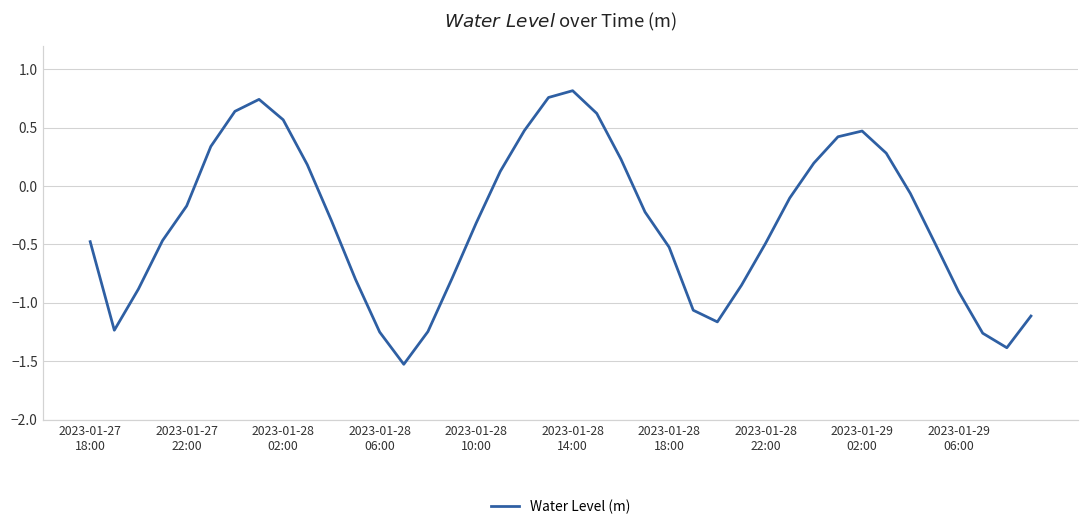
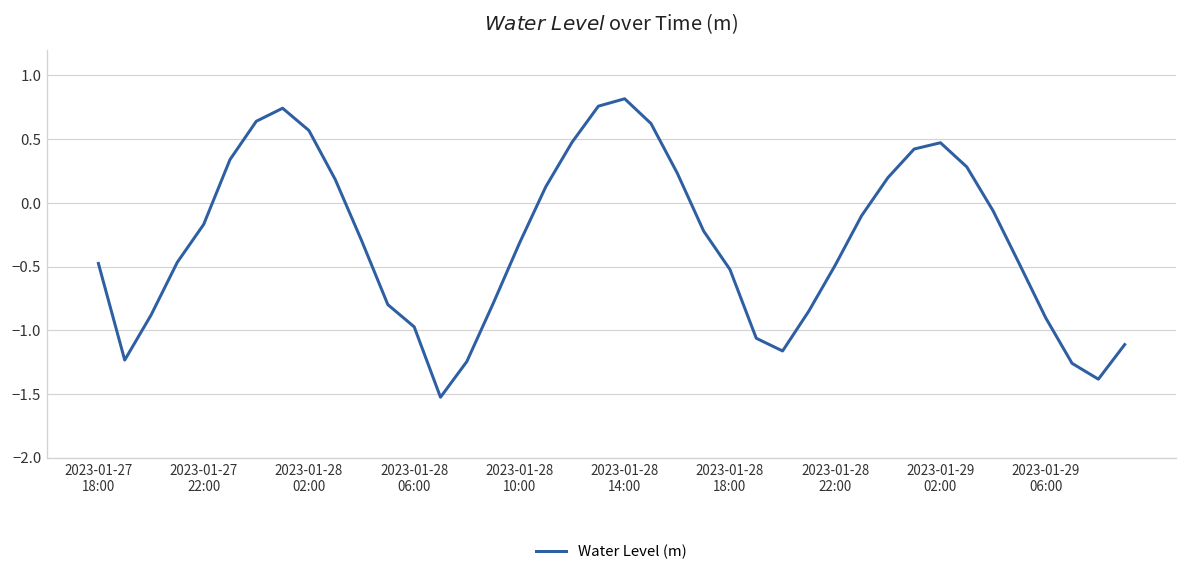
  {
    "2023-01-27 18:00": -0.48,
    "2023-01-27 22:00": -0.17,
    "2023-01-28 02:00": 0.57,
-   "2023-01-28 06:00": -1.25,
+   "2023-01-28 06:00": -0.97,
    "2023-01-28 10:00": -0.32,
    "2023-01-28 14:00": 0.82,
    "2023-01-28 18:00": -0.52,
    "2023-01-28 22:00": -0.49,
    "2023-01-29 02:00": 0.47,
    "2023-01-29 06:00": -0.90
  }
